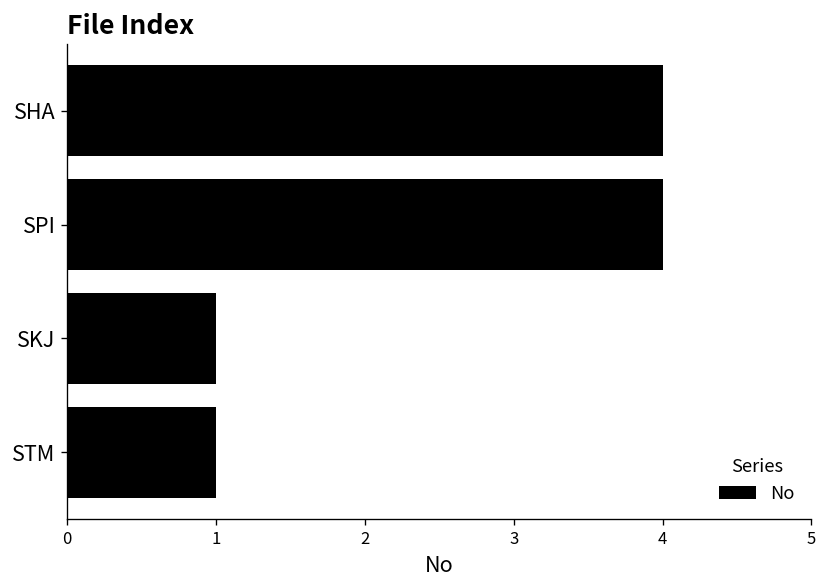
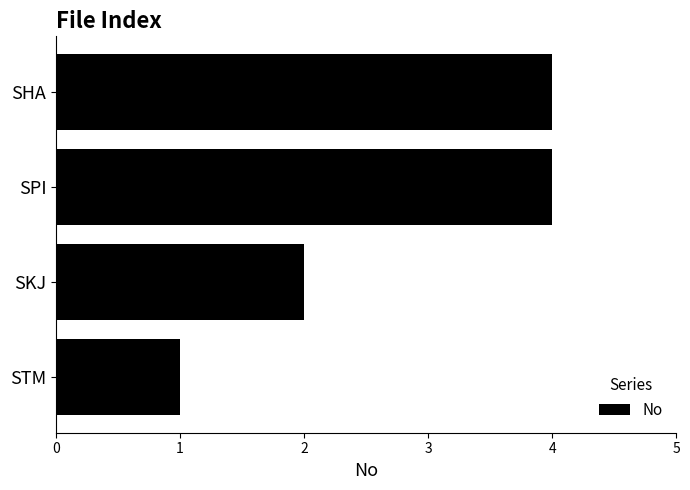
  {
    "SHA": 4,
    "SPI": 4,
-   "SKJ": 1,
+   "SKJ": 2,
    "STM": 1
  }
